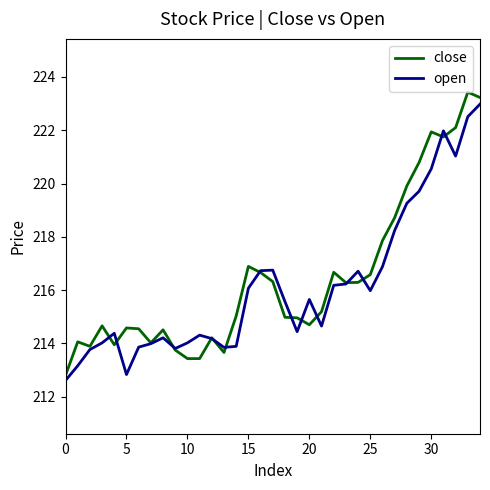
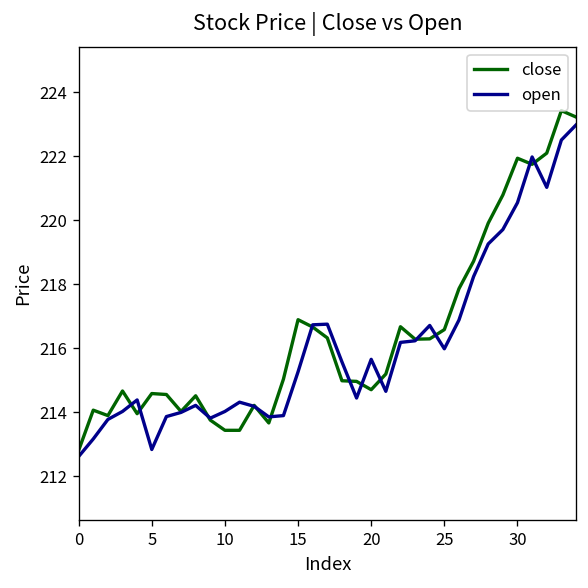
  {
    "close": {
      "0": 212.8,
      "5": 214.6,
      "10": 213.4,
      "15": 216.9,
      "20": 214.7,
      "25": 216.6,
      "30": 221.9
    },
    "open": {
      "0": 212.6,
      "5": 212.8,
      "10": 214.0,
-     "15": 216.1,
+     "15": 215.3,
      "20": 215.7,
      "25": 216.0,
      "30": 220.6
    }
  }
